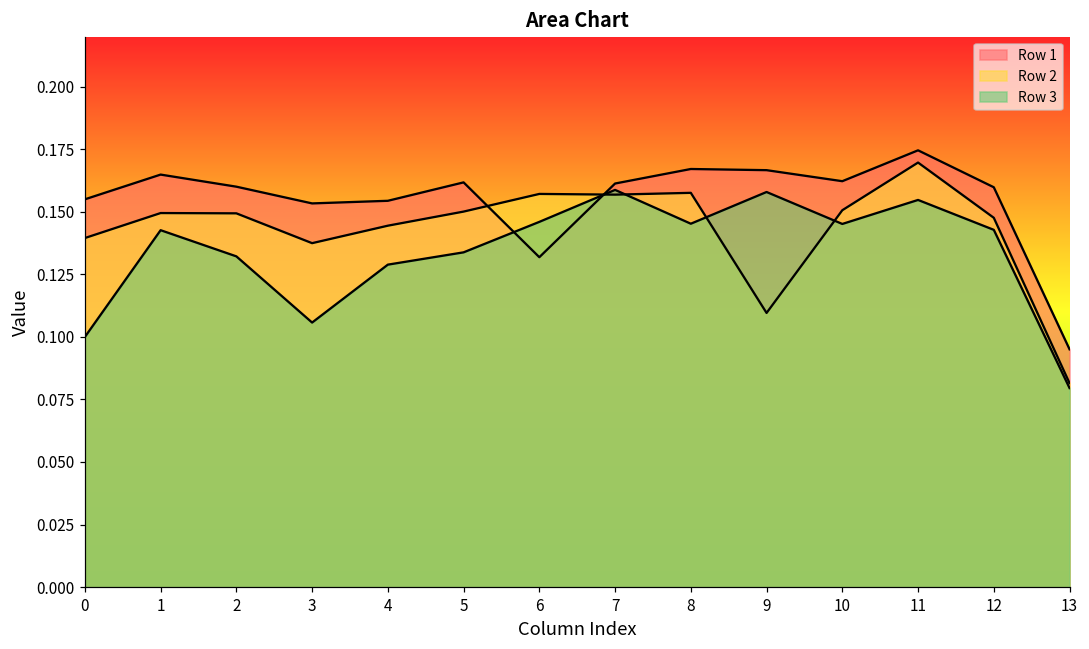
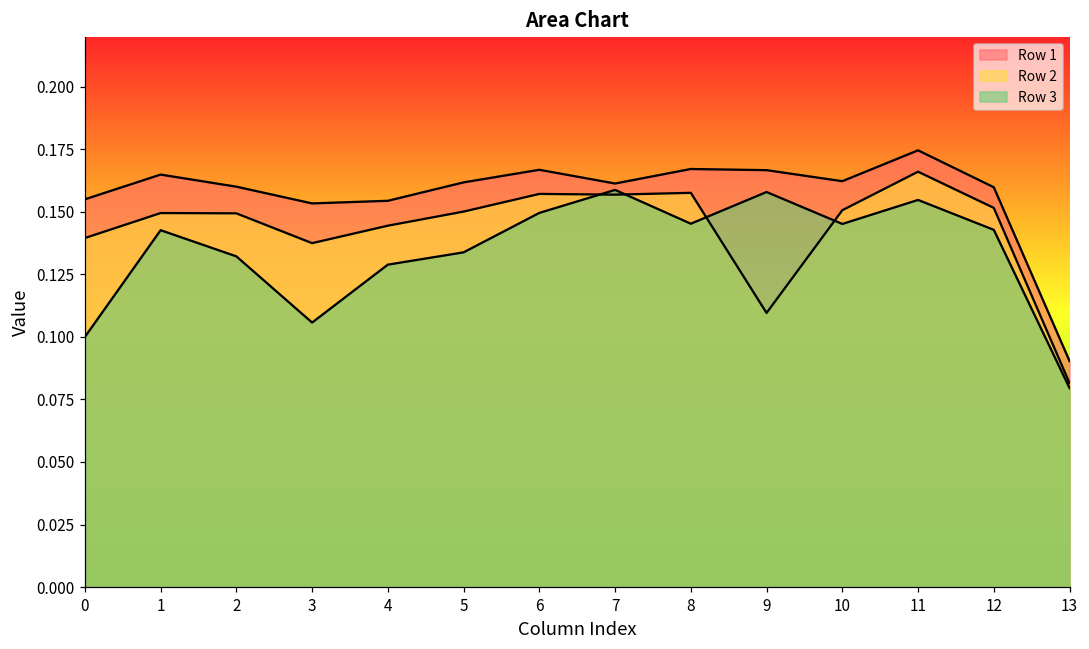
  {
    "Row 1": {
      "0": 0.155,
      "1": 0.165,
      "2": 0.160,
      "3": 0.153,
      "4": 0.154,
      "5": 0.162,
-     "6": 0.132,
+     "6": 0.167,
      "7": 0.161,
      "8": 0.167,
      "9": 0.167,
      "10": 0.162,
      "11": 0.175,
      "12": 0.160,
-     "13": 0.095
+     "13": 0.090
    },
    "Row 2": {
      "0": 0.140,
      "1": 0.149,
      "2": 0.149,
      "3": 0.137,
      "4": 0.144,
      "5": 0.150,
      "6": 0.157,
      "7": 0.157,
      "8": 0.158,
      "9": 0.110,
      "10": 0.151,
-     "11": 0.170,
-     "12": 0.148,
+     "11": 0.166,
+     "12": 0.152,
      "13": 0.082
    },
    "Row 3": {
      "0": 0.100,
      "1": 0.143,
      "2": 0.132,
      "3": 0.106,
      "4": 0.129,
      "5": 0.134,
-     "6": 0.146,
+     "6": 0.150,
      "7": 0.159,
      "8": 0.145,
      "9": 0.158,
      "10": 0.145,
      "11": 0.155,
      "12": 0.143,
      "13": 0.080
    }
  }
